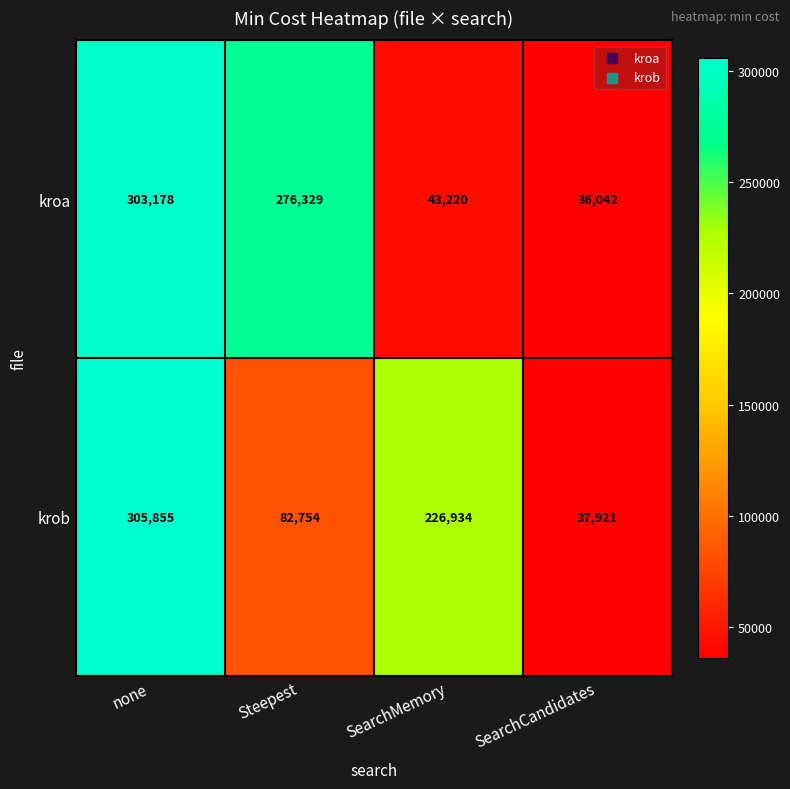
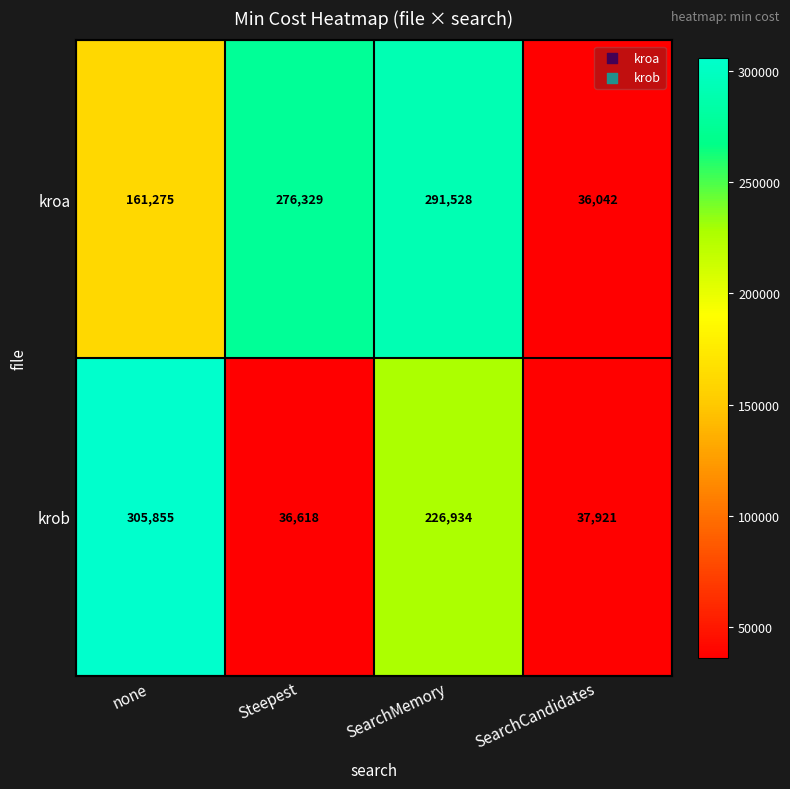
  {
    "kroa": {
-     "none": "303,178",
+     "none": "161,275",
      "Steepest": "276,329",
-     "SearchMemory": "43,220",
+     "SearchMemory": "291,528",
      "SearchCandidates": "36,042"
    },
    "krob": {
      "none": "305,855",
-     "Steepest": "82,754",
+     "Steepest": "36,618",
      "SearchMemory": "226,934",
      "SearchCandidates": "37,921"
    }
  }
